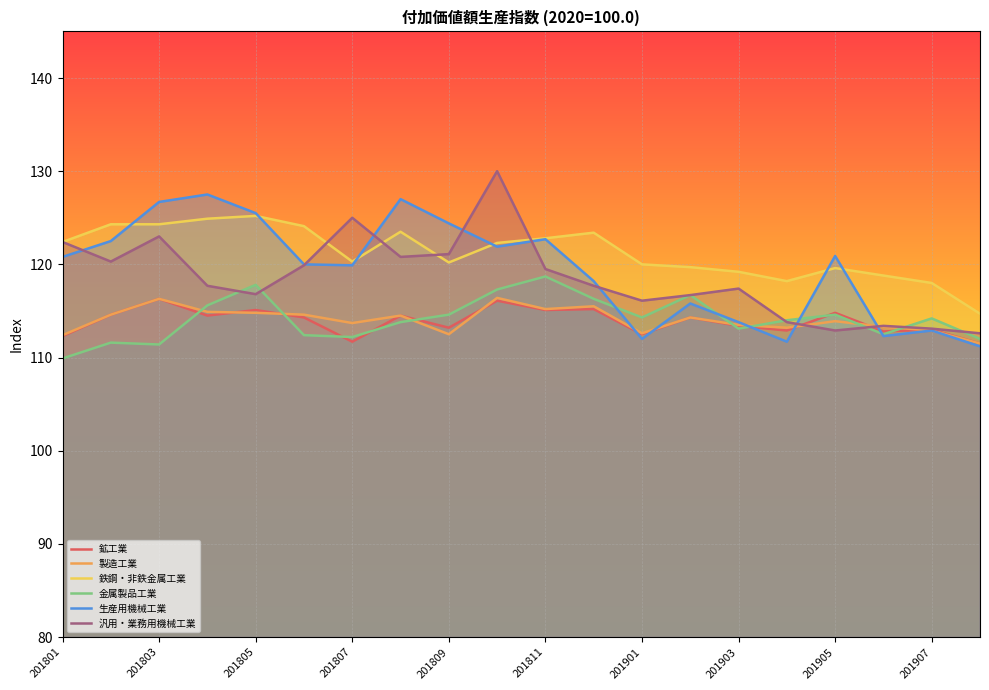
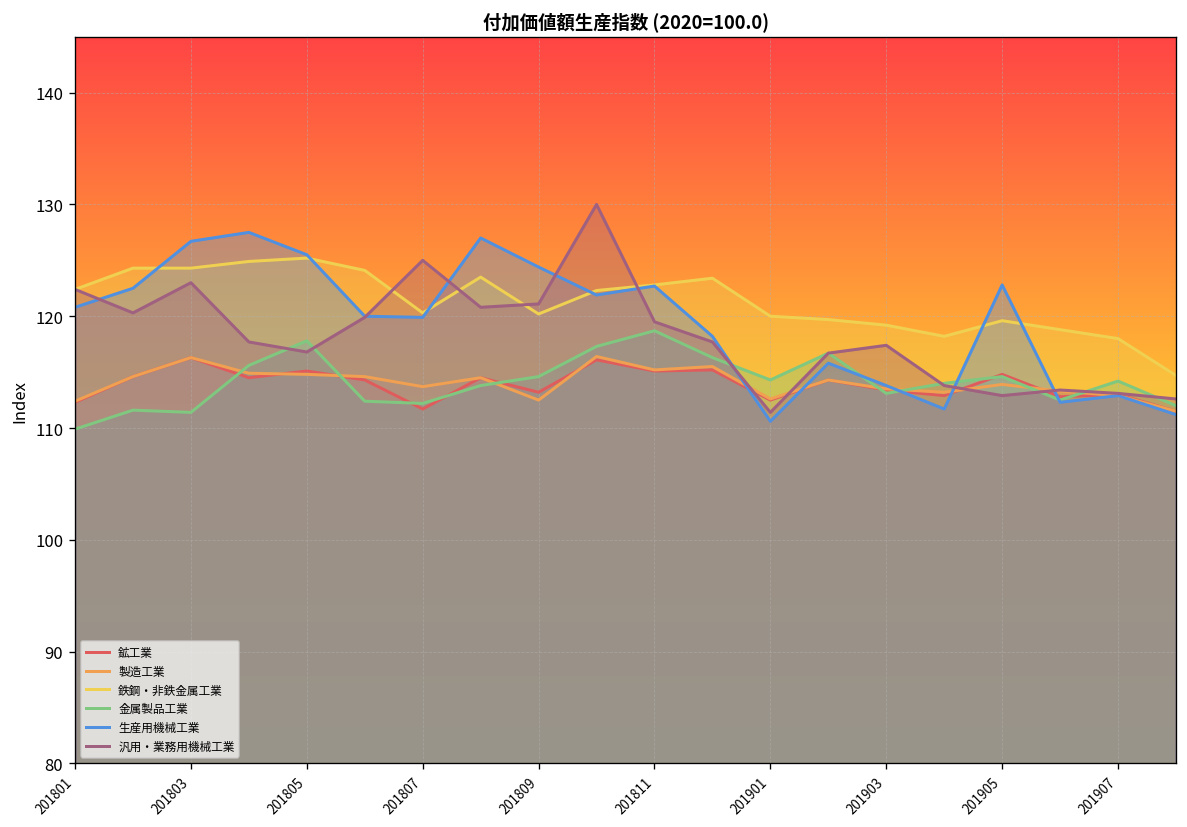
  {
    "鉱工業": {
      "201805": 115,
      "201807": 112,
      "201809": 113
    },
    "金属製品工業": {
      "201801": 110,
      "201803": 111,
      "201805": 118,
      "201807": 112,
      "201809": 115,
      "201811": 119,
      "201901": 114,
      "201903": 113,
      "201907": 114
    },
    "生産用機械工業": {
      "201801": 121,
      "201803": 127,
      "201805": 126,
      "201807": 120,
      "201809": 124,
-     "201901": 112,
+     "201901": 111,
      "201903": 114,
-     "201905": 121
+     "201905": 123
    },
    "汎用・業務用機械工業": {
      "201803": 123,
      "201805": 117,
      "201807": 125,
      "201809": 121,
      "201811": 120,
-     "201901": 116,
+     "201901": 111,
      "201903": 117,
      "201905": 113
    }
  }
